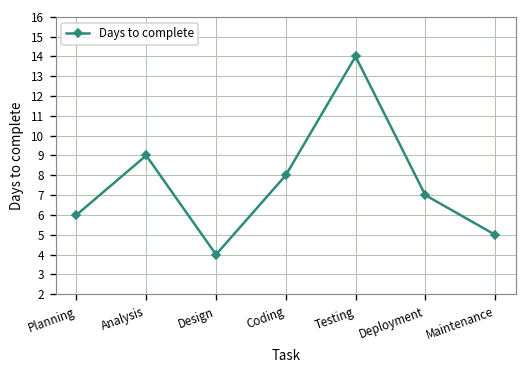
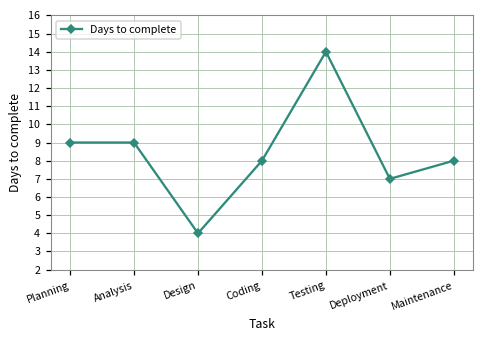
  {
-   "Planning": 6,
+   "Planning": 9,
    "Analysis": 9,
    "Design": 4,
    "Coding": 8,
    "Testing": 14,
    "Deployment": 7,
-   "Maintenance": 5
+   "Maintenance": 8
  }
